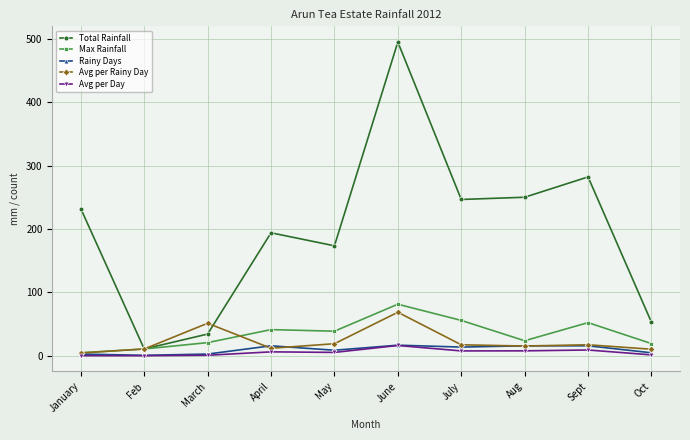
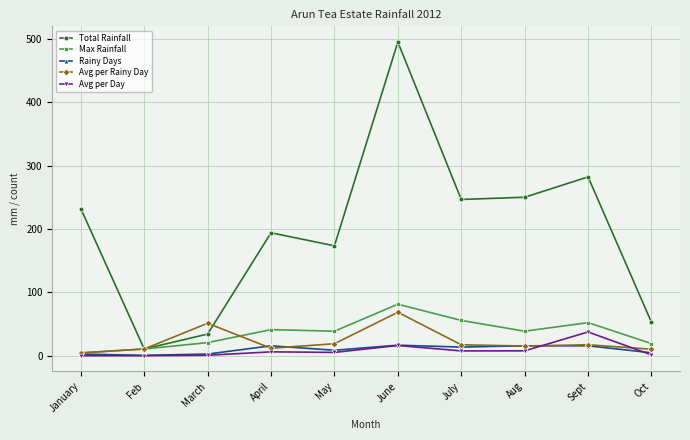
  {
    "Total Rainfall": {
      "January": 230,
      "March": 30,
      "April": 190,
      "May": 170,
      "June": 490,
      "July": 250,
      "Aug": 250,
      "Sept": 280,
      "Oct": 50
    },
    "Max Rainfall": {
      "March": 20,
      "April": 40,
      "May": 40,
      "June": 80,
      "July": 60,
-     "Aug": 20,
+     "Aug": 40,
      "Sept": 50,
      "Oct": 20
    },
    "Avg per Rainy Day": {
      "March": 50,
      "May": 20,
      "June": 70,
      "Oct": 10
    },
    "Avg per Day": {
      "April": 10,
      "July": 10,
      "Aug": 10,
-     "Sept": 10
+     "Sept": 40
    }
  }
